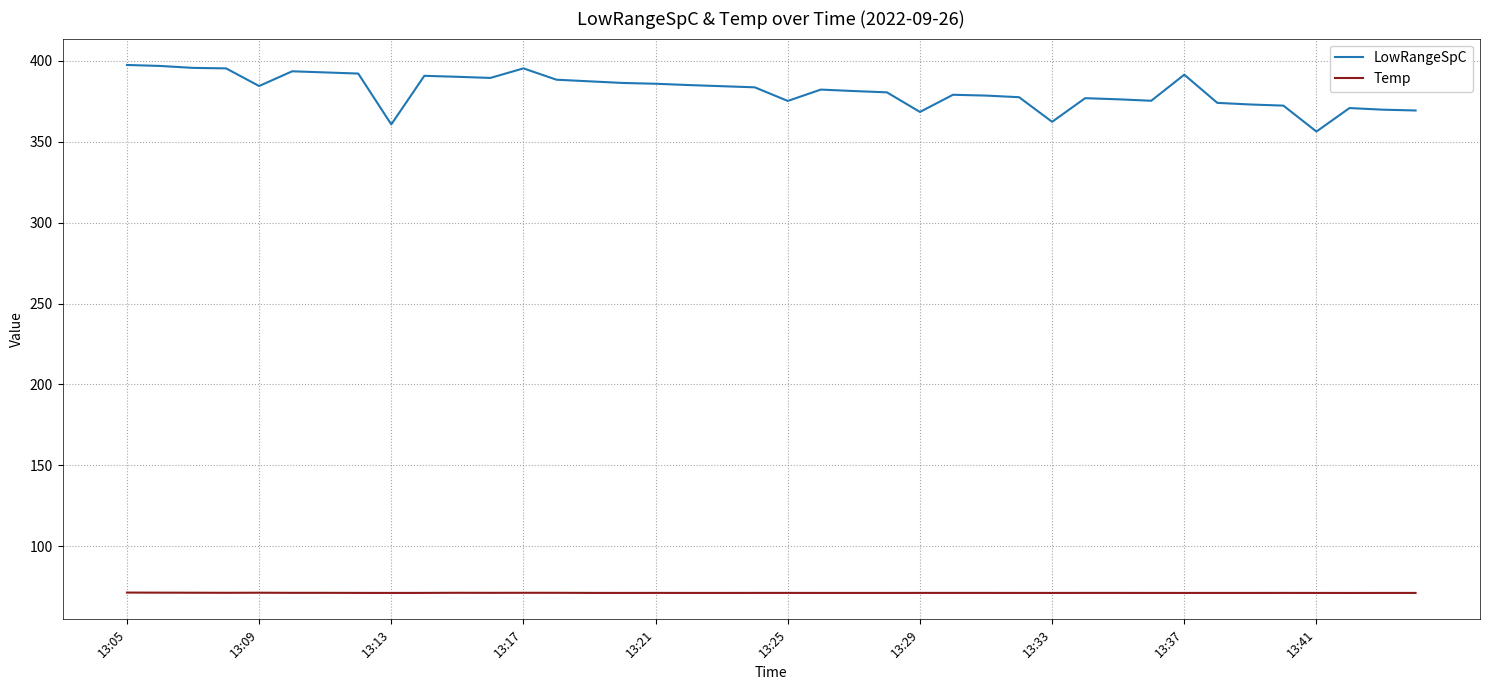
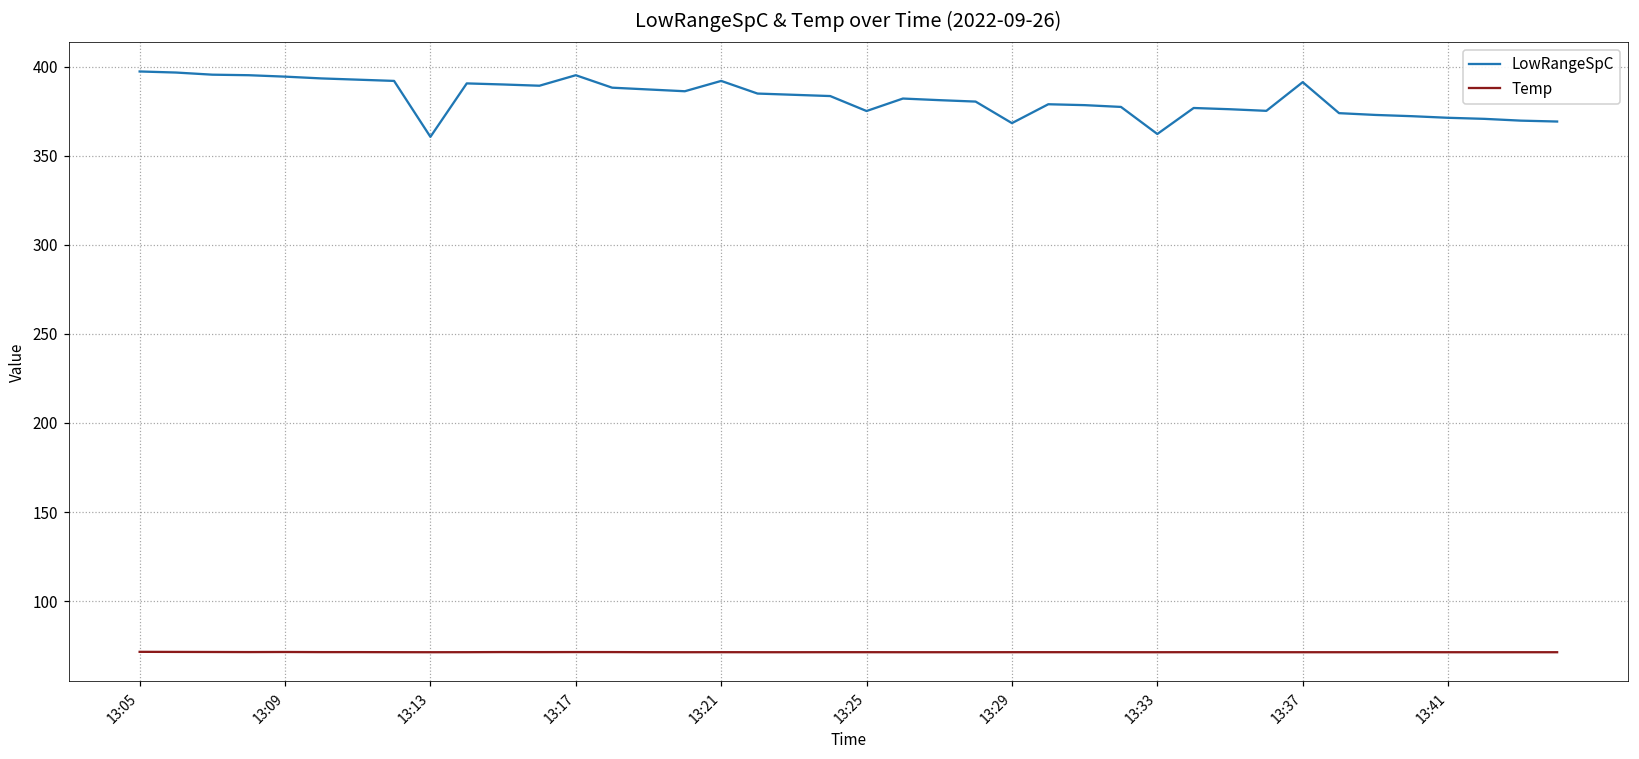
  {
    "LowRangeSpC": {
      "13:05": 397,
-     "13:09": 384,
+     "13:09": 394,
      "13:13": 361,
      "13:17": 395,
-     "13:21": 386,
+     "13:21": 392,
      "13:25": 375,
      "13:29": 368,
      "13:33": 362,
      "13:37": 391,
-     "13:41": 356
+     "13:41": 371
    },
    "Temp": {
      "13:05": 72,
      "13:09": 71,
      "13:13": 71,
      "13:17": 71,
      "13:21": 71,
      "13:25": 71,
      "13:29": 71,
      "13:33": 71,
      "13:37": 71,
      "13:41": 71
    }
  }
